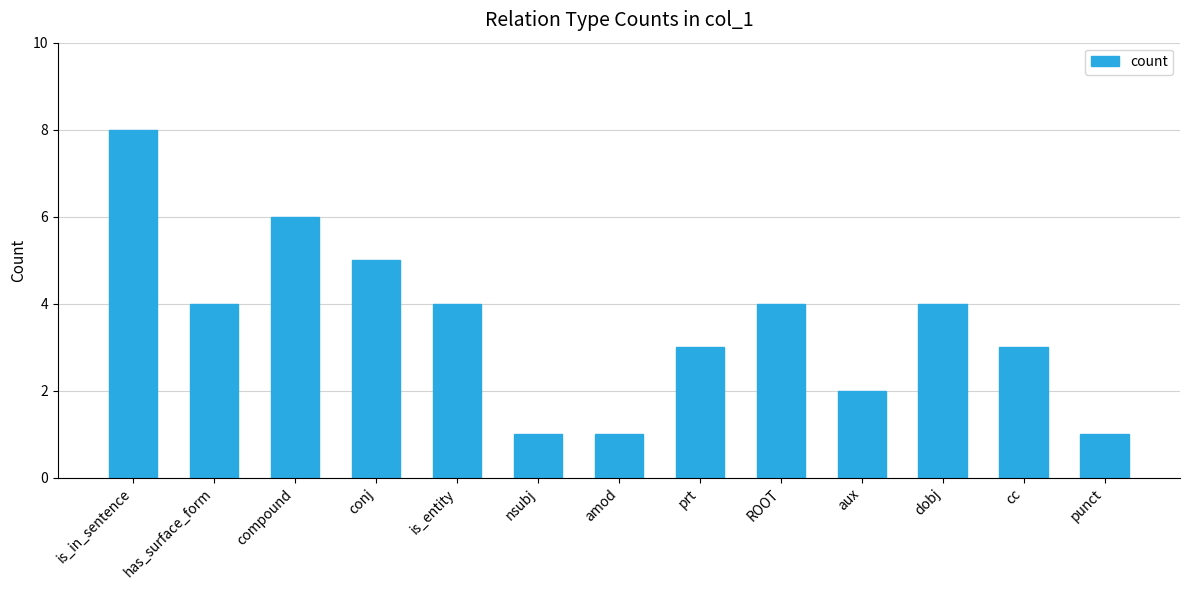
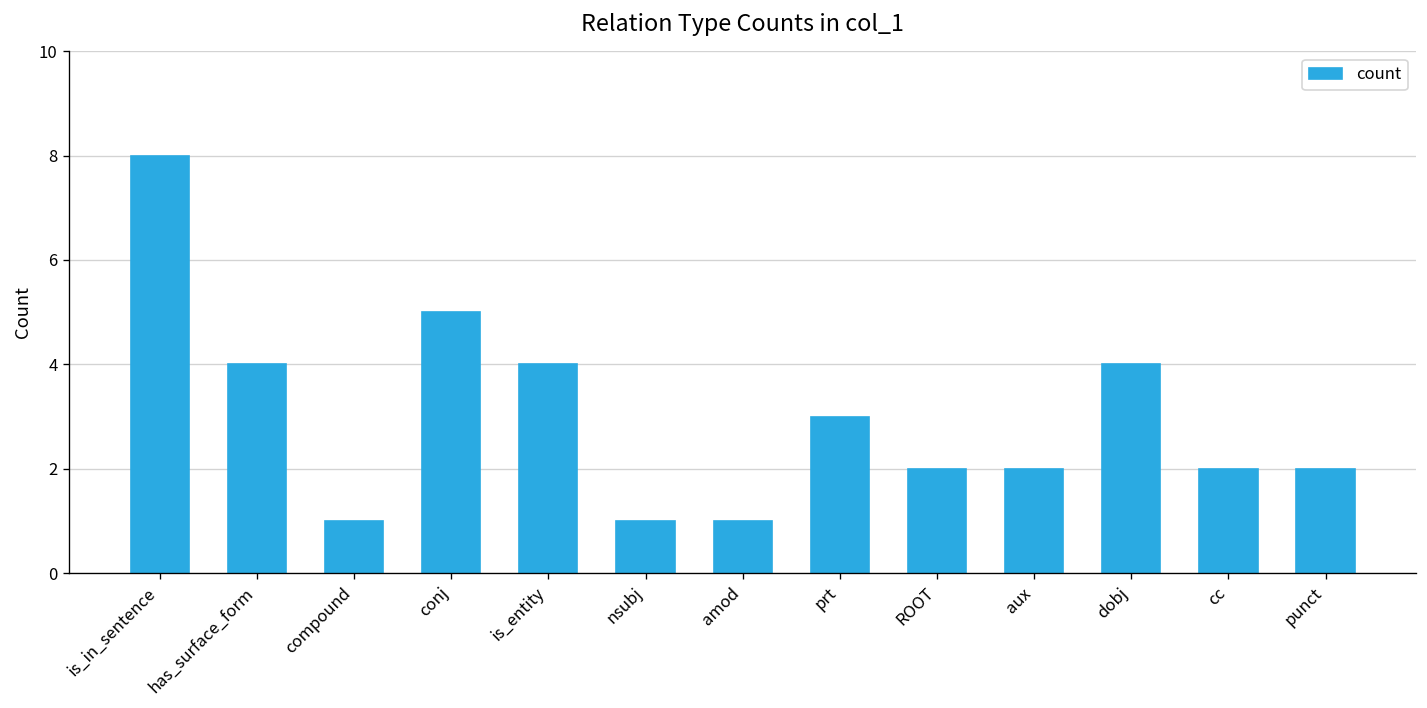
  {
    "is_in_sentence": 8,
    "has_surface_form": 4,
-   "compound": 6,
+   "compound": 1,
    "conj": 5,
    "is_entity": 4,
    "nsubj": 1,
    "amod": 1,
    "prt": 3,
-   "ROOT": 4,
+   "ROOT": 2,
    "aux": 2,
    "dobj": 4,
-   "cc": 3,
-   "punct": 1
+   "cc": 2,
+   "punct": 2
  }
